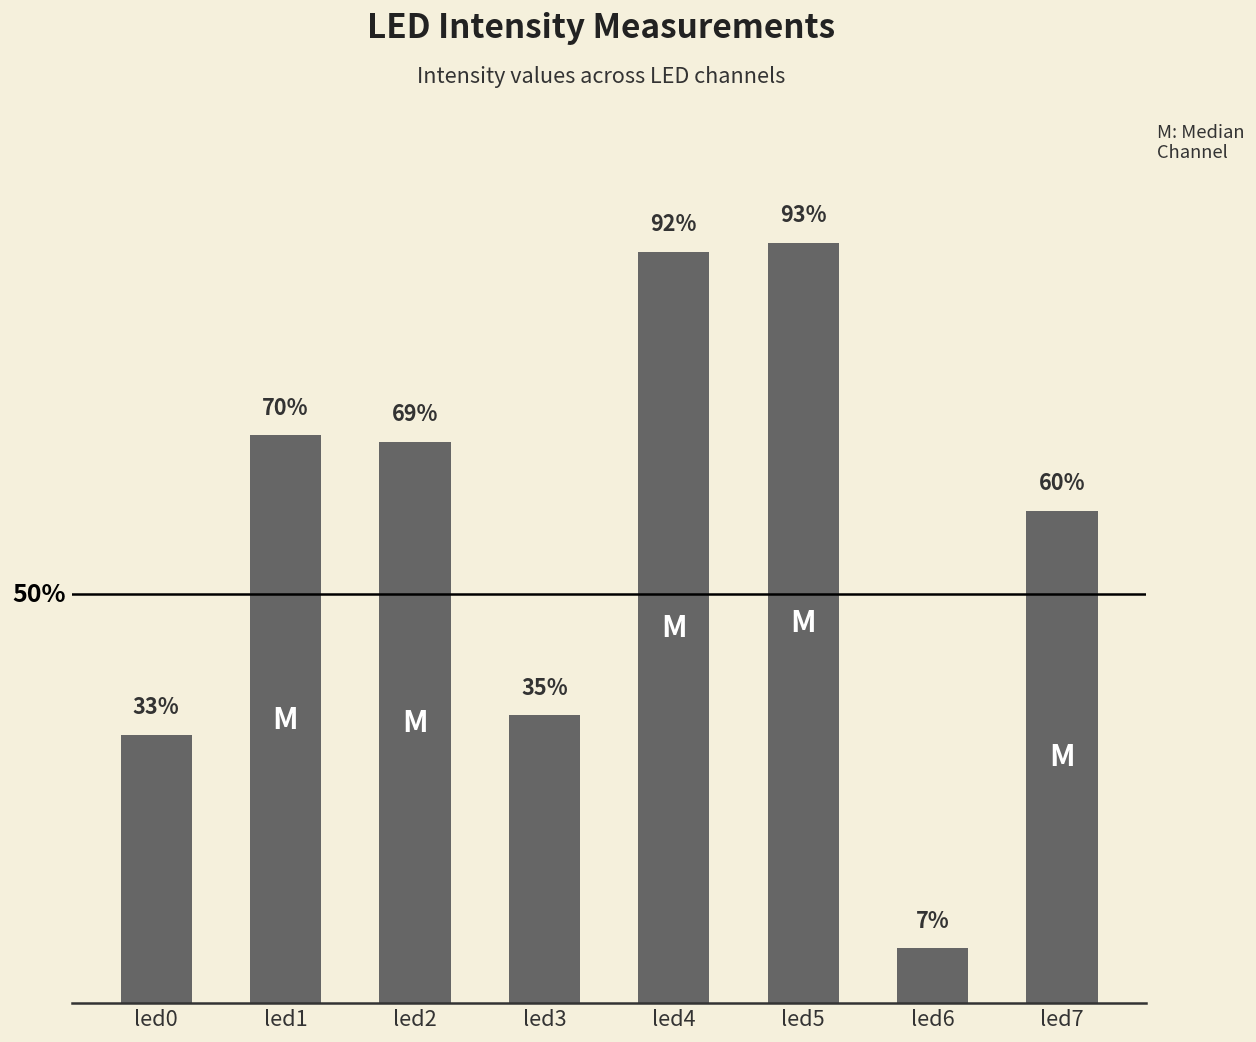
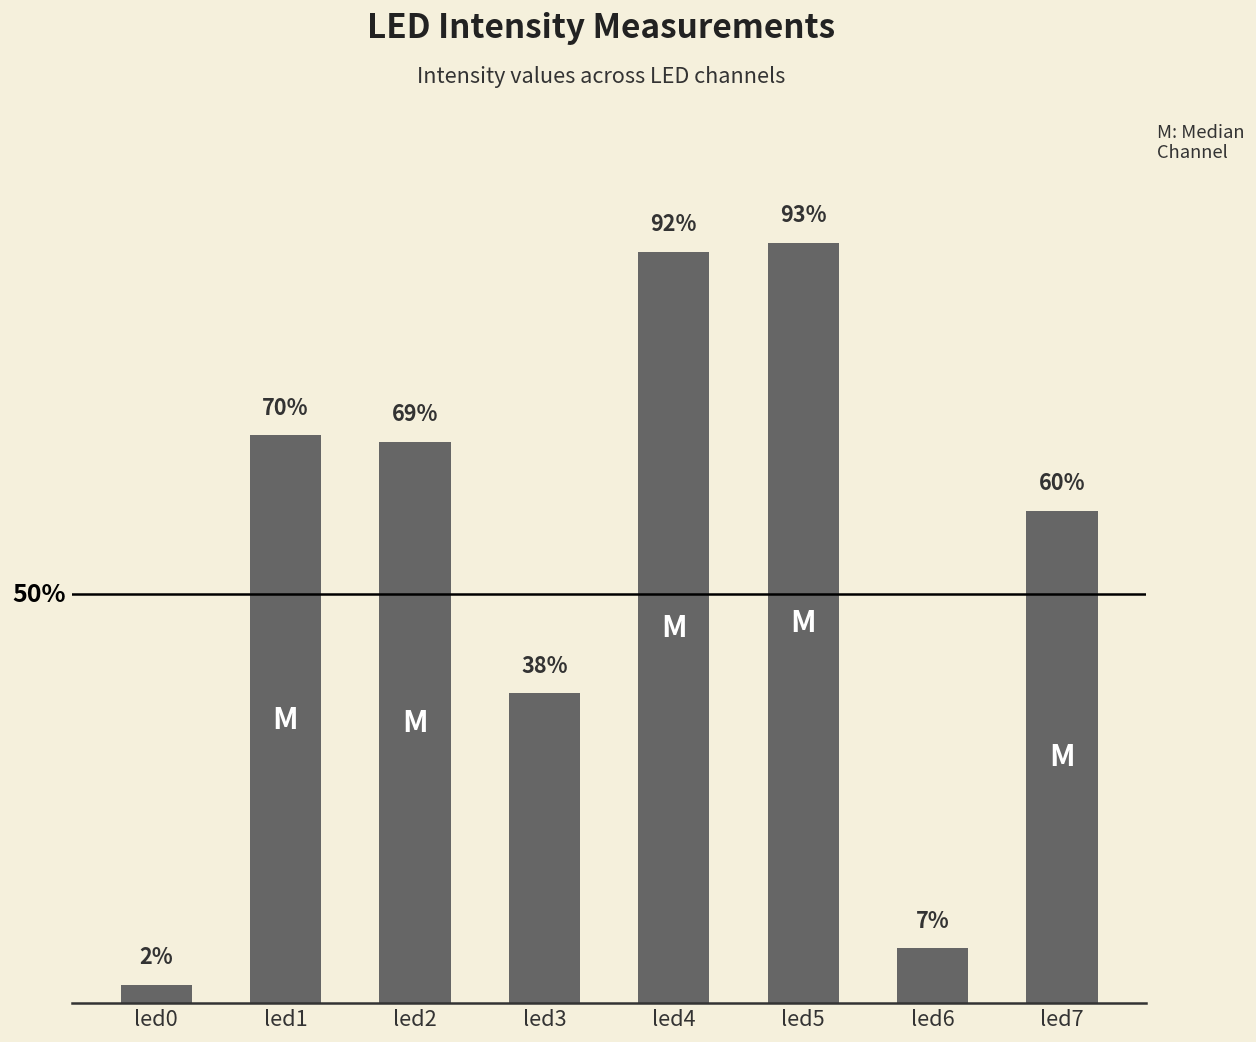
  {
-   "led0": "33%",
+   "led0": "2%",
    "led1": "70%",
    "led2": "69%",
-   "led3": "35%",
+   "led3": "38%",
    "led4": "92%",
    "led5": "93%",
    "led6": "7%",
    "led7": "60%"
  }
